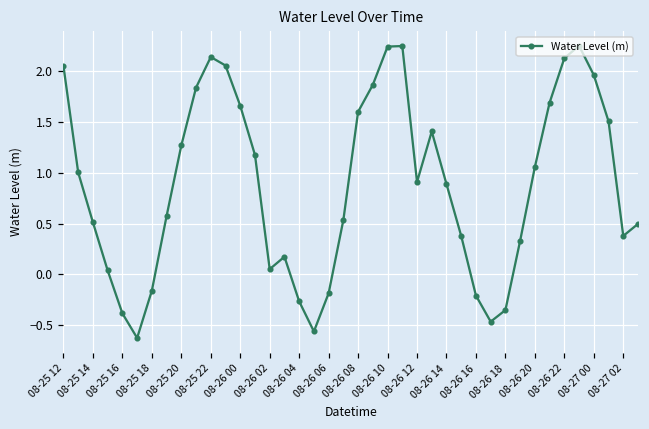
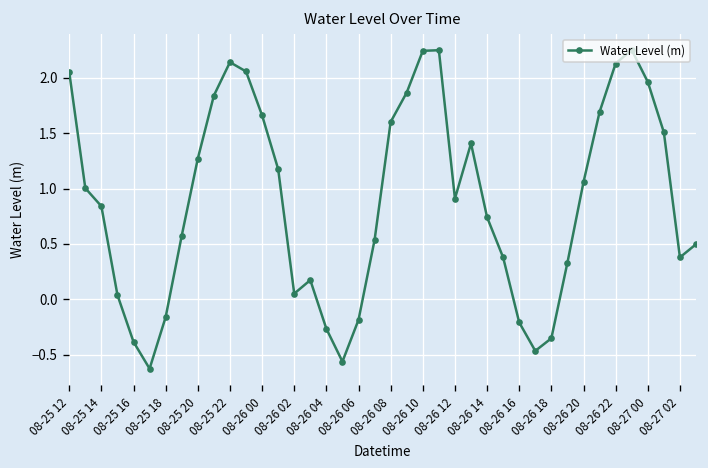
  {
    "08-25 12": 2.0,
-   "08-25 14": 0.5,
+   "08-25 14": 0.8,
    "08-25 16": -0.4,
    "08-25 18": -0.2,
    "08-25 20": 1.3,
    "08-25 22": 2.1,
    "08-26 00": 1.7,
    "08-26 02": 0.1,
    "08-26 04": -0.3,
    "08-26 06": -0.2,
    "08-26 08": 1.6,
    "08-26 10": 2.2,
    "08-26 12": 0.9,
-   "08-26 14": 0.9,
+   "08-26 14": 0.7,
    "08-26 16": -0.2,
    "08-26 18": -0.4,
    "08-26 20": 1.1,
    "08-26 22": 2.1,
    "08-27 00": 2.0,
    "08-27 02": 0.4
  }
